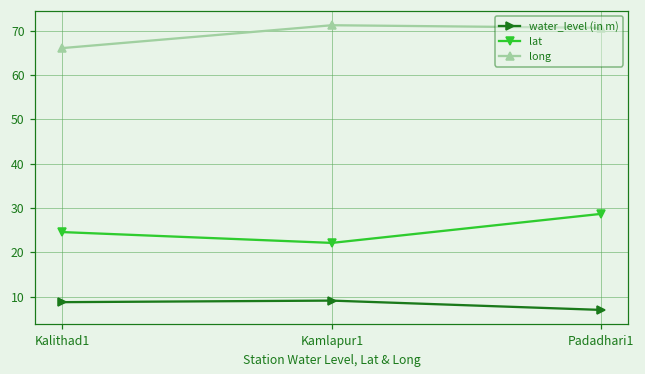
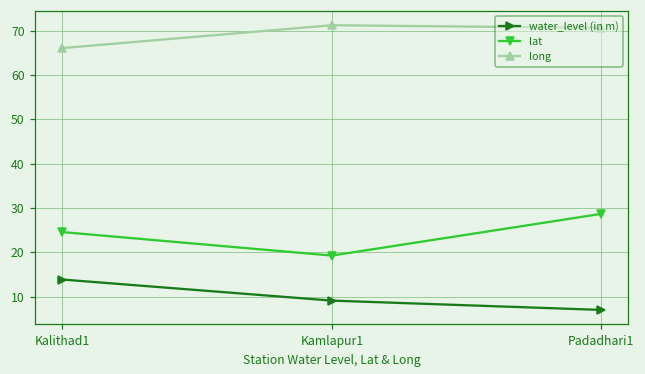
  {
    "water_level (in m)": {
-     "Kalithad1": 9,
+     "Kalithad1": 14,
      "Kamlapur1": 9,
      "Padadhari1": 7
    },
    "lat": {
      "Kalithad1": 25,
-     "Kamlapur1": 22,
+     "Kamlapur1": 19,
      "Padadhari1": 29
    },
    "long": {
      "Kalithad1": 66,
      "Kamlapur1": 71
    }
  }
